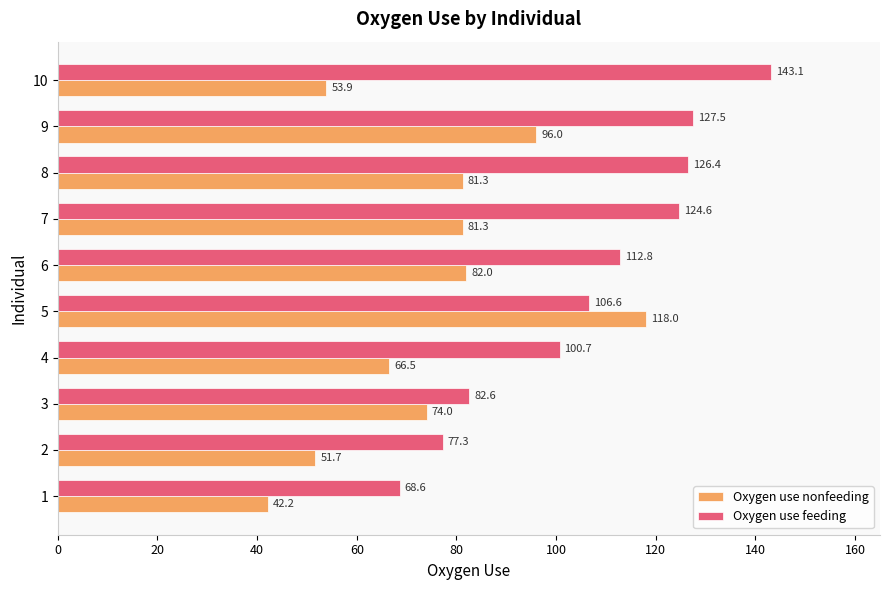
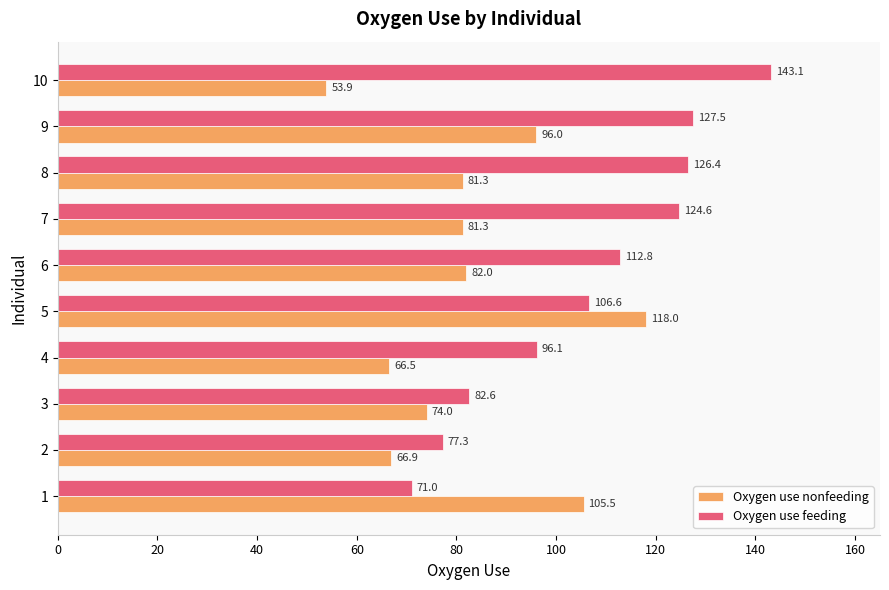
  {
    "Oxygen use nonfeeding": {
      "10": 53.9,
      "9": 96.0,
      "8": 81.3,
      "7": 81.3,
      "6": 82.0,
      "5": 118.0,
      "4": 66.5,
      "3": 74.0,
-     "2": 51.7,
-     "1": 42.2
+     "2": 66.9,
+     "1": 105.5
    },
    "Oxygen use feeding": {
      "10": 143.1,
      "9": 127.5,
      "8": 126.4,
      "7": 124.6,
      "6": 112.8,
      "5": 106.6,
-     "4": 100.7,
+     "4": 96.1,
      "3": 82.6,
      "2": 77.3,
-     "1": 68.6
+     "1": 71.0
    }
  }
